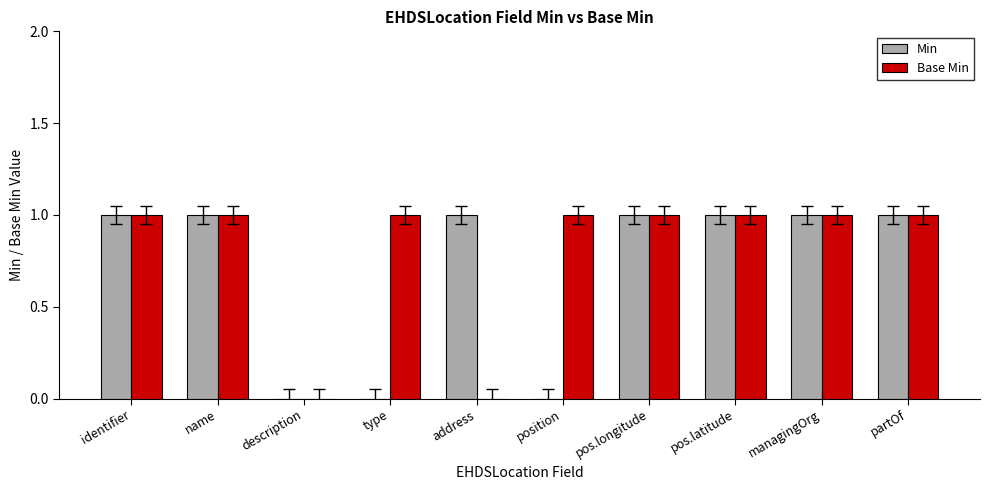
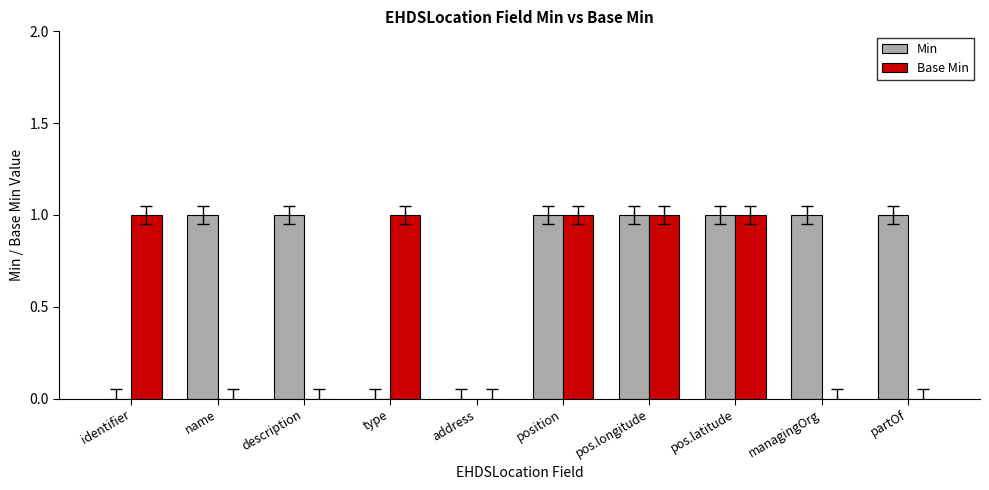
  {
    "Min": {
-     "identifier": 1,
+     "identifier": 0,
      "name": 1,
-     "description": 0,
+     "description": 1,
      "type": 0,
-     "address": 1,
-     "position": 0,
+     "address": 0,
+     "position": 1,
      "pos.longitude": 1,
      "pos.latitude": 1,
      "managingOrg": 1,
      "partOf": 1
    },
    "Base Min": {
      "identifier": 1,
-     "name": 1,
+     "name": 0,
      "description": 0,
      "type": 1,
      "address": 0,
      "position": 1,
      "pos.longitude": 1,
      "pos.latitude": 1,
-     "managingOrg": 1,
-     "partOf": 1
+     "managingOrg": 0,
+     "partOf": 0
    }
  }
